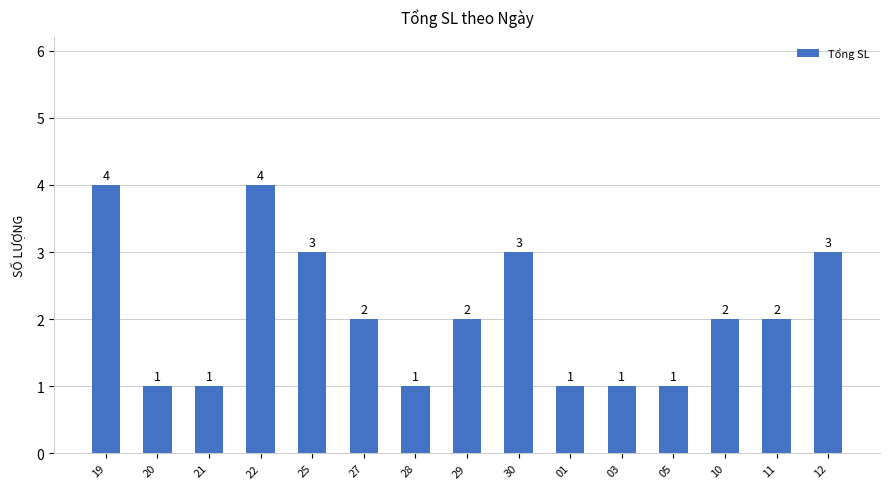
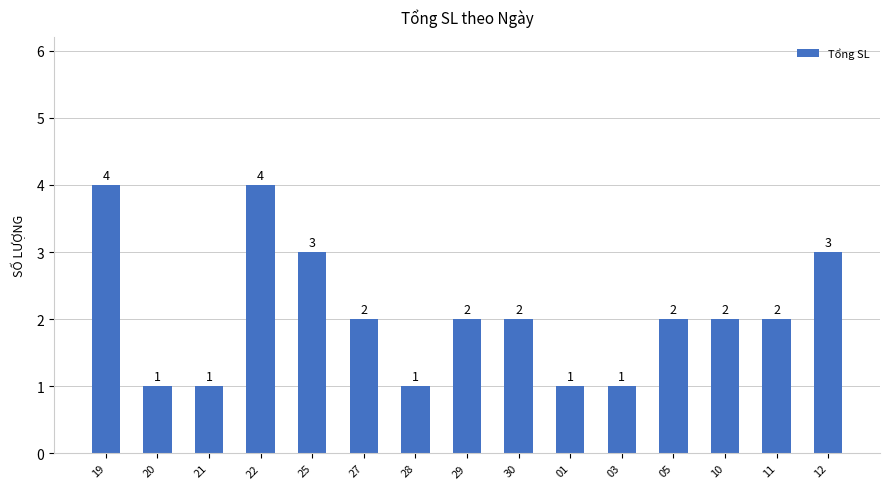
  {
    "19": 4,
    "20": 1,
    "21": 1,
    "22": 4,
    "25": 3,
    "27": 2,
    "28": 1,
    "29": 2,
-   "30": 3,
+   "30": 2,
    "01": 1,
    "03": 1,
-   "05": 1,
+   "05": 2,
    "10": 2,
    "11": 2,
    "12": 3
  }
